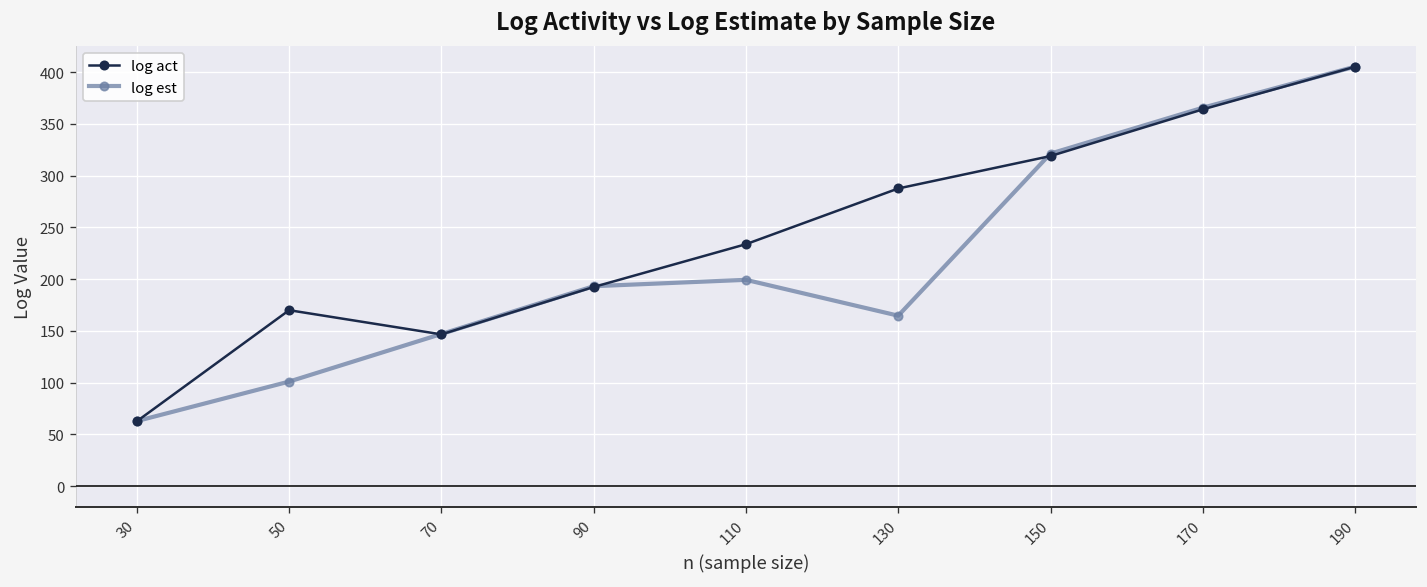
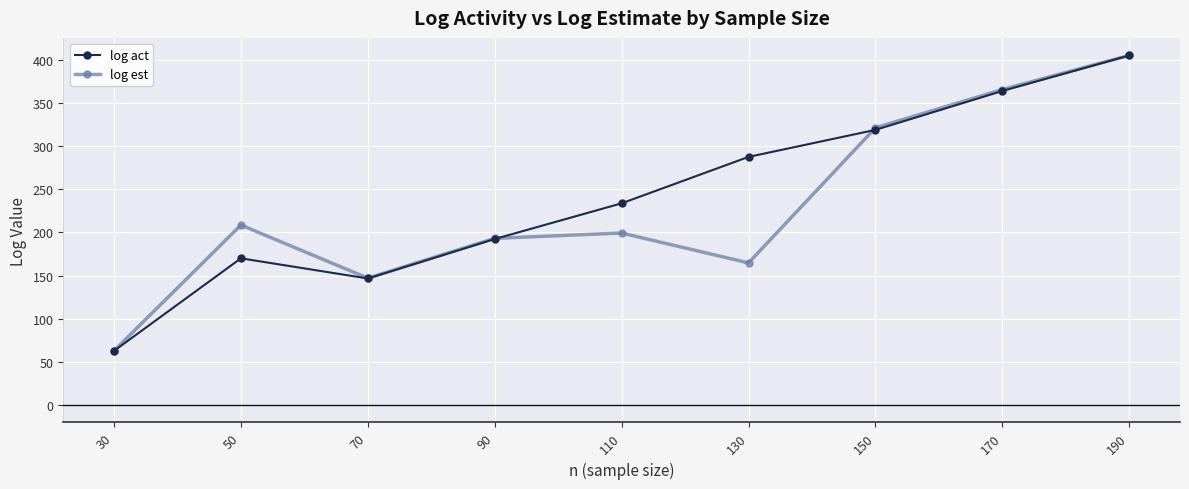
  {
    "log act": {
      "50": 170,
      "110": 230,
      "130": 290
    },
    "log est": {
-     "50": 100,
+     "50": 210,
      "110": 200,
      "130": 160
    }
  }
